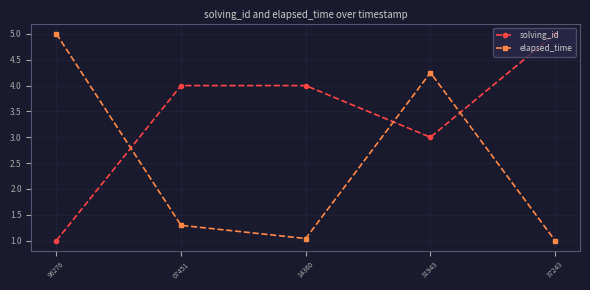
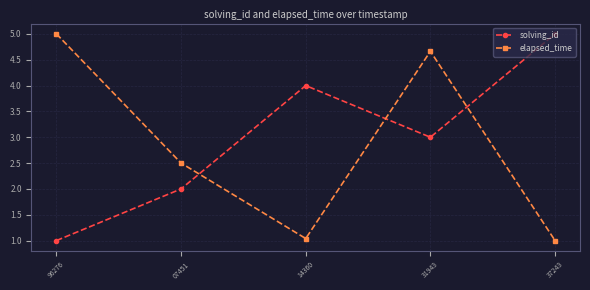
  {
    "solving_id": {
      "96276": 1,
-     "07451": 4,
+     "07451": 2,
      "14360": 4,
      "31943": 3
    },
    "elapsed_time": {
      "96276": 5.0,
-     "07451": 1.3,
+     "07451": 2.5,
      "14360": 1.0,
-     "31943": 4.3,
+     "31943": 4.7,
      "37243": 1.0
    }
  }
